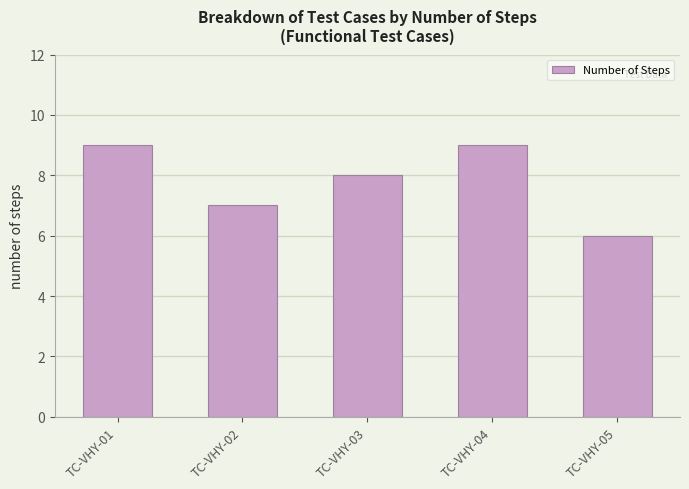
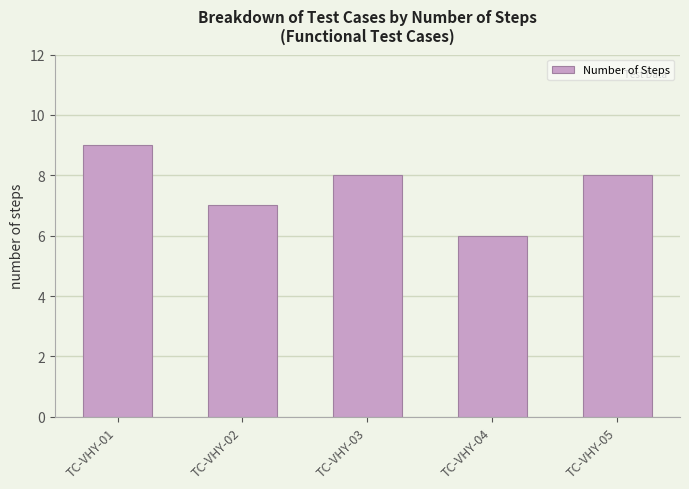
  {
    "TC-VHY-01": 9,
    "TC-VHY-02": 7,
    "TC-VHY-03": 8,
-   "TC-VHY-04": 9,
-   "TC-VHY-05": 6
+   "TC-VHY-04": 6,
+   "TC-VHY-05": 8
  }
